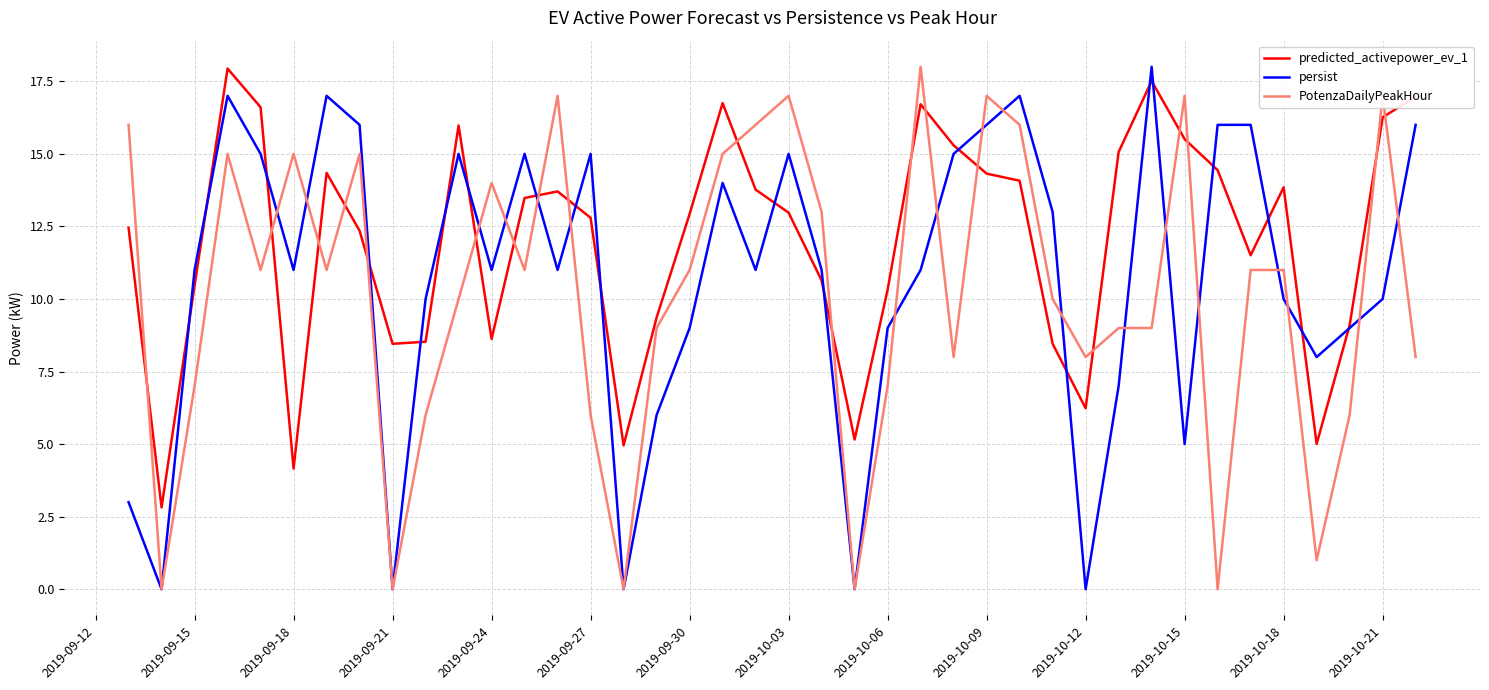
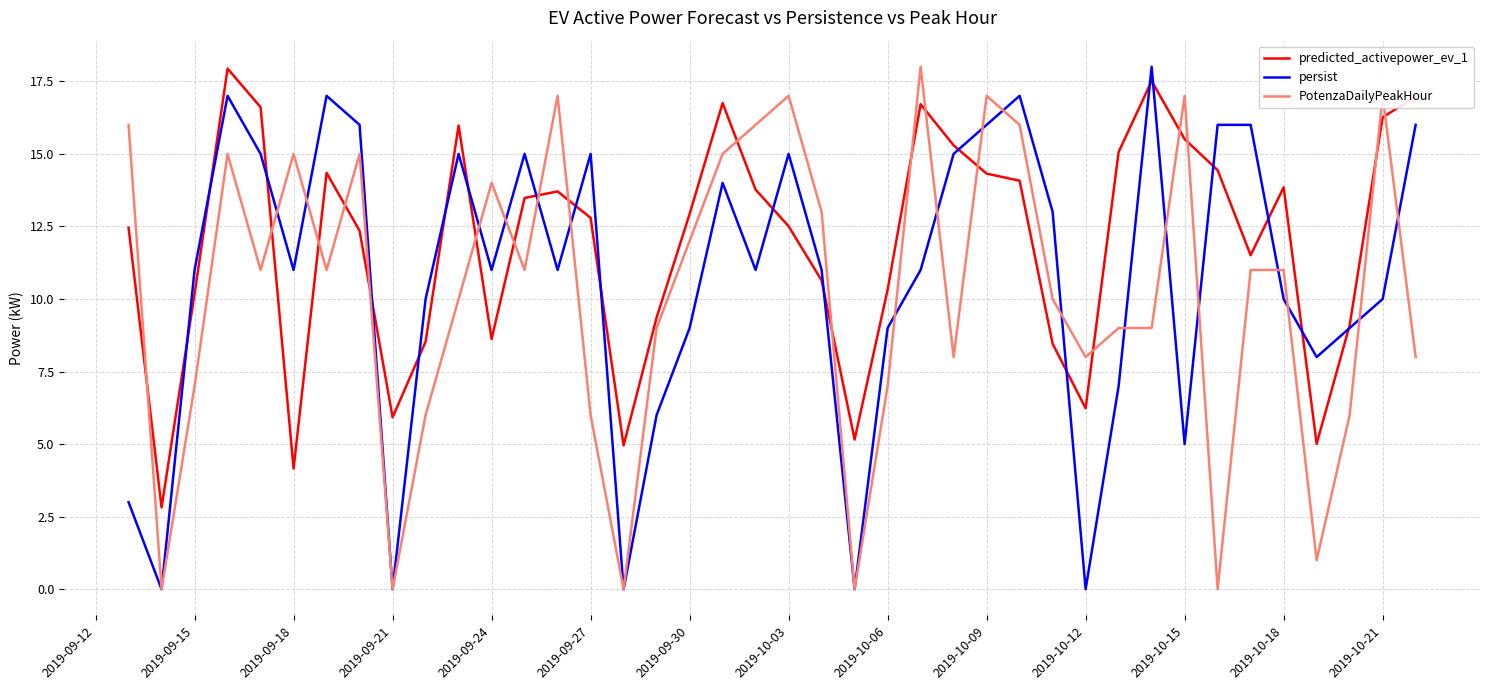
  {
    "predicted_activepower_ev_1": {
-     "2019-09-15": 10.5,
+     "2019-09-15": 10.2,
      "2019-09-18": 4.2,
-     "2019-09-21": 8.5,
+     "2019-09-21": 5.9,
      "2019-09-24": 8.6,
      "2019-09-27": 12.8,
      "2019-09-30": 12.9,
-     "2019-10-03": 13.0,
+     "2019-10-03": 12.5,
      "2019-10-06": 10.3,
      "2019-10-09": 14.3,
      "2019-10-12": 6.2,
      "2019-10-15": 15.5,
      "2019-10-18": 13.8,
      "2019-10-21": 16.3
    },
    "persist": {
      "2019-09-15": 11.0,
      "2019-09-18": 11.0,
      "2019-09-24": 11.0,
      "2019-09-27": 15.0,
      "2019-09-30": 9.0,
      "2019-10-03": 15.0,
      "2019-10-06": 9.0,
      "2019-10-09": 16.0,
      "2019-10-12": 0.0,
      "2019-10-15": 5.0,
      "2019-10-18": 10.0,
      "2019-10-21": 10.0
    },
    "PotenzaDailyPeakHour": {
      "2019-09-15": 7,
      "2019-09-18": 15,
      "2019-09-24": 14,
      "2019-09-27": 6,
-     "2019-09-30": 11,
+     "2019-09-30": 12,
      "2019-10-03": 17,
      "2019-10-06": 7,
      "2019-10-09": 17,
      "2019-10-12": 8,
      "2019-10-15": 17,
      "2019-10-18": 11
    }
  }
